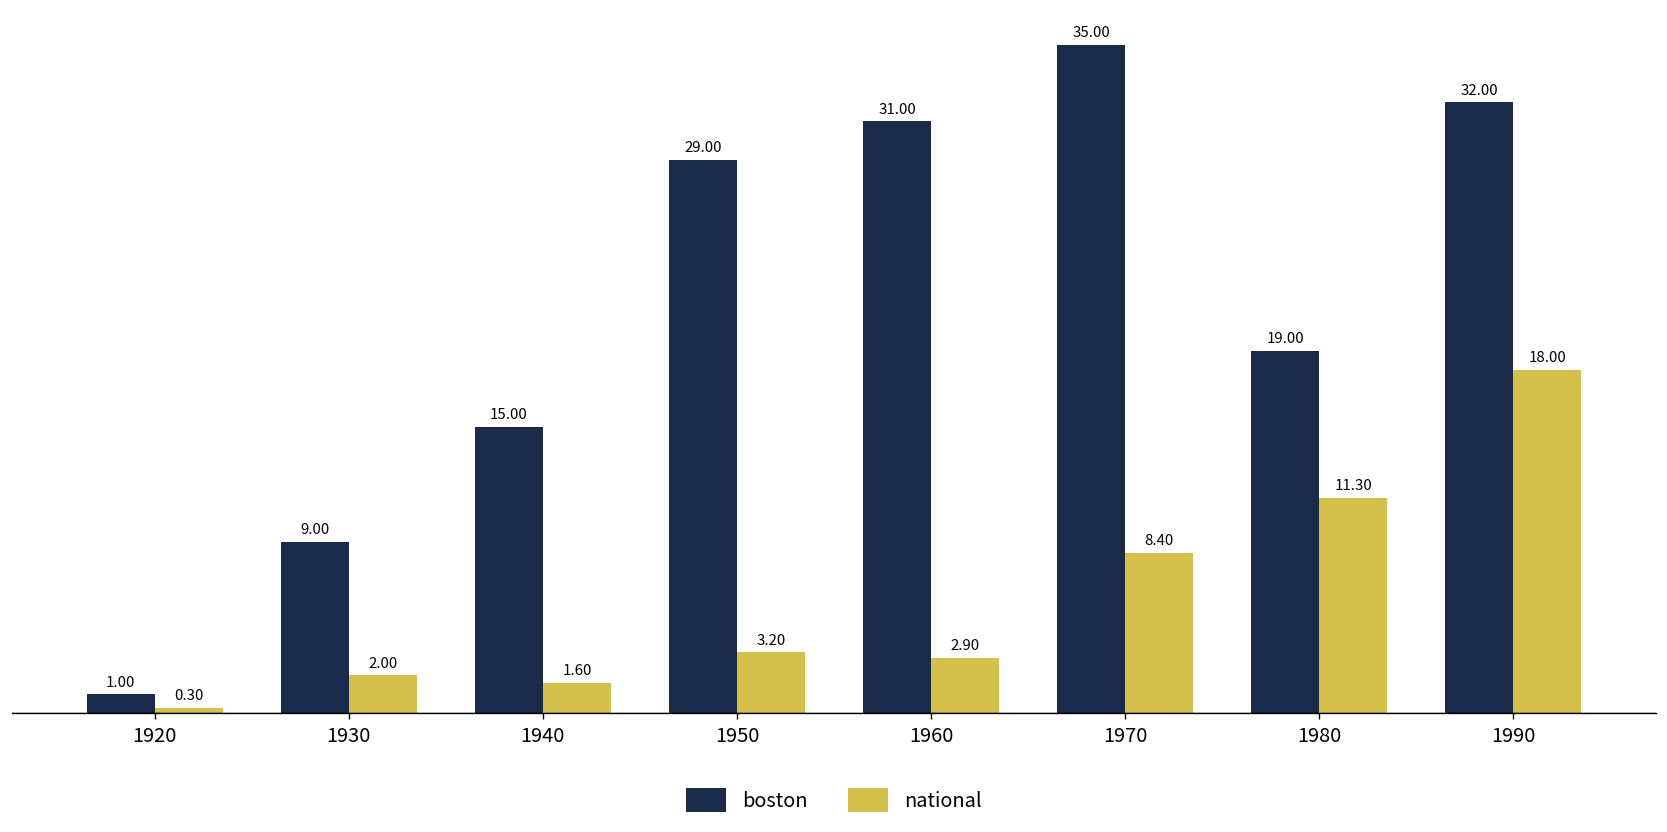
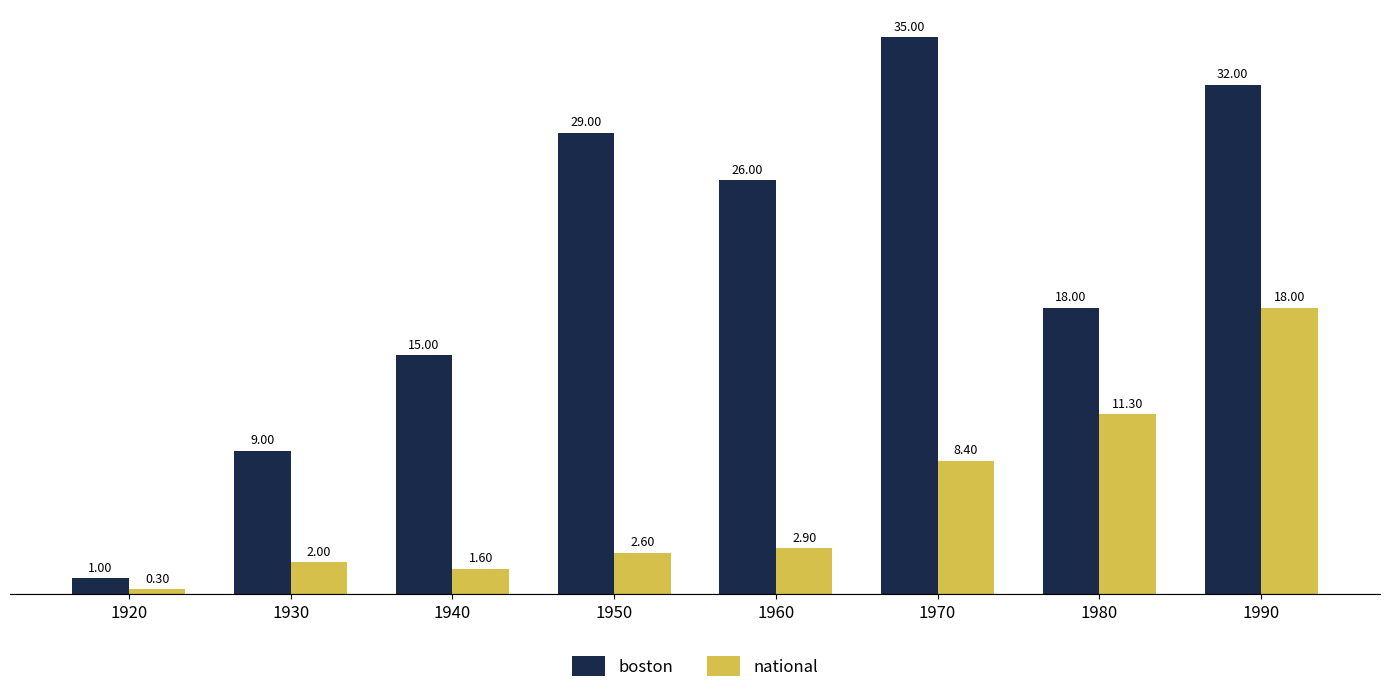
  {
    "boston": {
      "1920": 1.00,
      "1930": 9.00,
      "1940": 15.00,
      "1950": 29.00,
-     "1960": 31.00,
+     "1960": 26.00,
      "1970": 35.00,
-     "1980": 19.00,
+     "1980": 18.00,
      "1990": 32.00
    },
    "national": {
      "1920": 0.30,
      "1930": 2.00,
      "1940": 1.60,
-     "1950": 3.20,
+     "1950": 2.60,
      "1960": 2.90,
      "1970": 8.40,
      "1980": 11.30,
      "1990": 18.00
    }
  }
